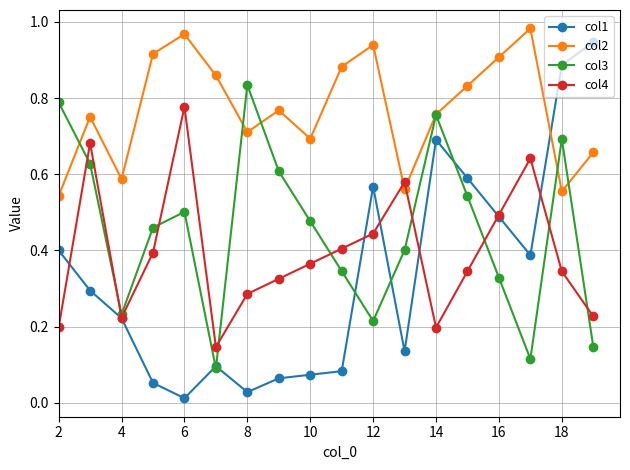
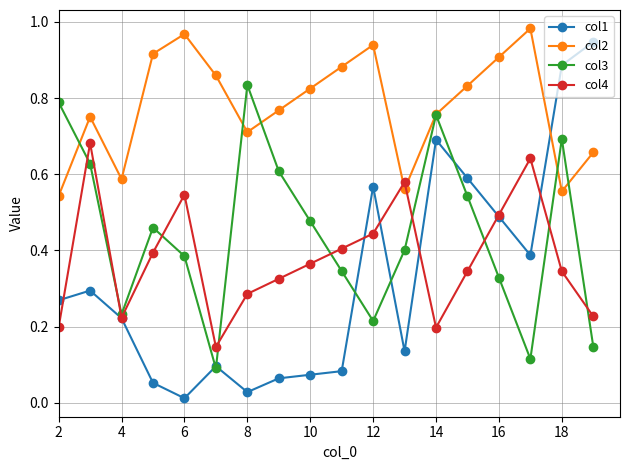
  {
    "col1": {
-     "2": 0.40,
+     "2": 0.27,
      "6": 0.01,
      "8": 0.03,
      "10": 0.07,
      "12": 0.57,
      "14": 0.69
    },
    "col2": {
      "2": 0.54,
      "4": 0.59,
      "6": 0.97,
      "8": 0.71,
-     "10": 0.69,
+     "10": 0.83,
      "12": 0.94,
      "16": 0.91,
      "18": 0.56
    },
    "col3": {
      "2": 0.79,
      "4": 0.23,
-     "6": 0.50,
+     "6": 0.39,
      "8": 0.83,
      "10": 0.48,
      "12": 0.21,
      "16": 0.33,
      "18": 0.69
    },
    "col4": {
      "2": 0.20,
-     "6": 0.78,
+     "6": 0.55,
      "8": 0.29,
      "10": 0.37,
      "12": 0.44,
      "14": 0.20,
      "18": 0.35
    }
  }
